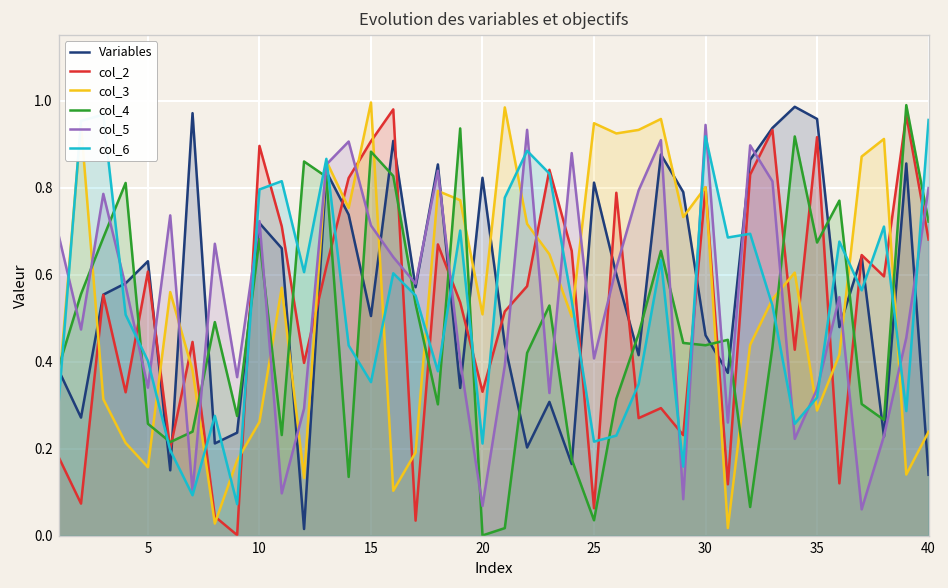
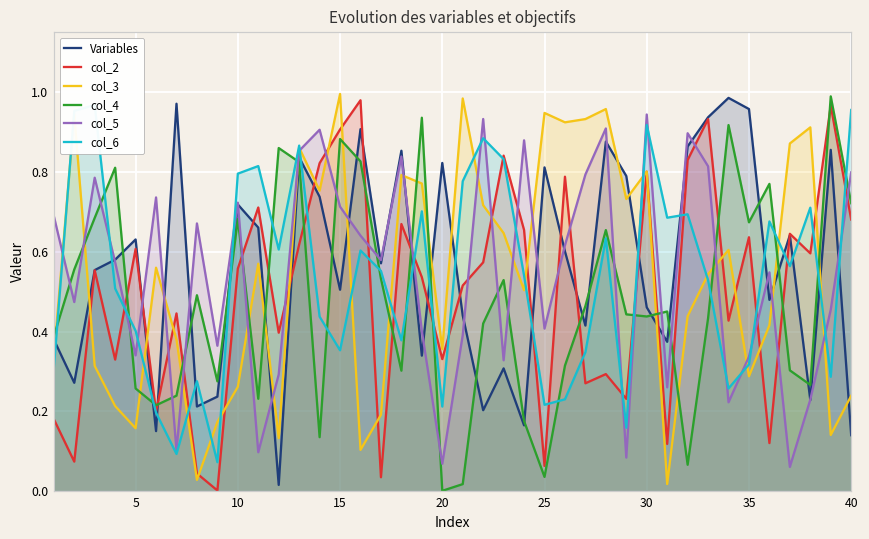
  {
    "Variables": {
      "5": 0.63,
      "15": 0.50,
      "20": 0.82,
      "25": 0.81,
      "30": 0.46,
      "35": 0.96,
      "40": 0.14
    },
    "col_2": {
      "5": 0.61,
-     "10": 0.90,
+     "10": 0.56,
      "15": 0.91,
      "20": 0.33,
      "25": 0.06,
-     "35": 0.92,
+     "35": 0.64,
      "40": 0.68
    },
    "col_3": {
      "5": 0.16,
      "10": 0.26,
      "15": 1.00,
-     "20": 0.51,
+     "20": 0.36,
      "25": 0.95,
      "35": 0.29,
      "40": 0.24
    },
    "col_4": {
      "5": 0.26,
      "10": 0.68,
      "15": 0.88,
      "20": 0.00,
      "25": 0.04,
      "30": 0.44,
      "35": 0.67,
      "40": 0.72
    },
    "col_5": {
      "5": 0.34,
      "15": 0.71,
      "20": 0.07,
      "25": 0.41,
      "30": 0.94,
      "35": 0.34,
      "40": 0.80
    },
    "col_6": {
      "5": 0.40,
      "10": 0.80,
      "15": 0.35,
      "20": 0.21,
      "25": 0.22,
      "30": 0.92,
      "35": 0.32,
      "40": 0.96
    }
  }
